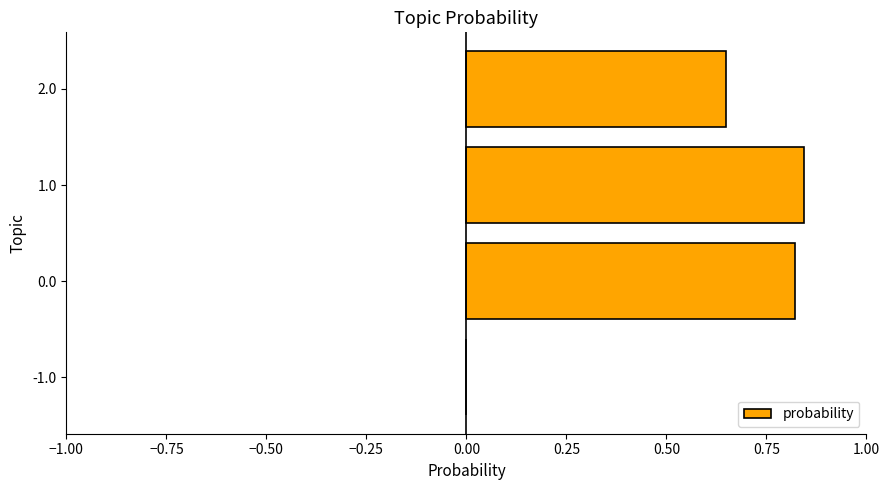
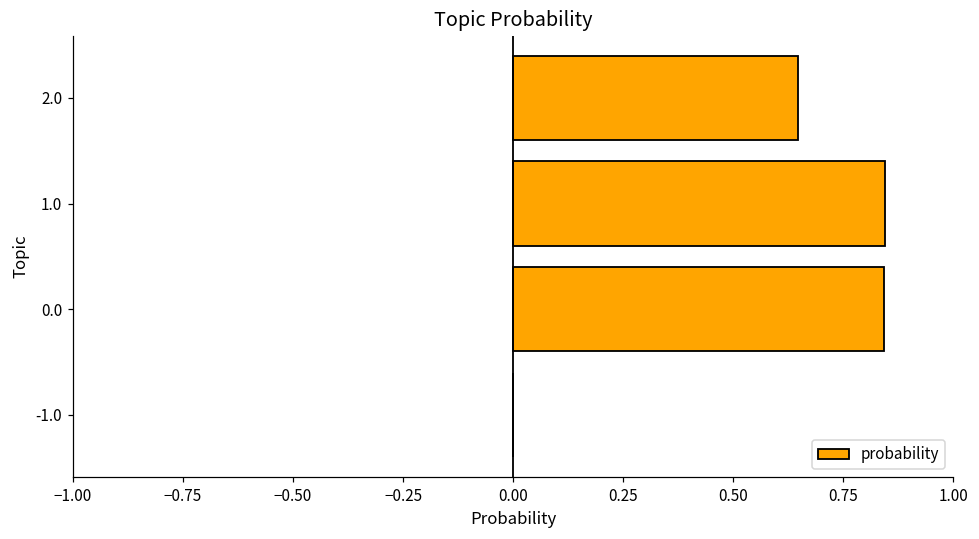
  {
    "2.0": 0.65,
    "1.0": 0.84,
-   "0.0": 0.82,
+   "0.0": 0.84,
    "-1.0": 0.00
  }
